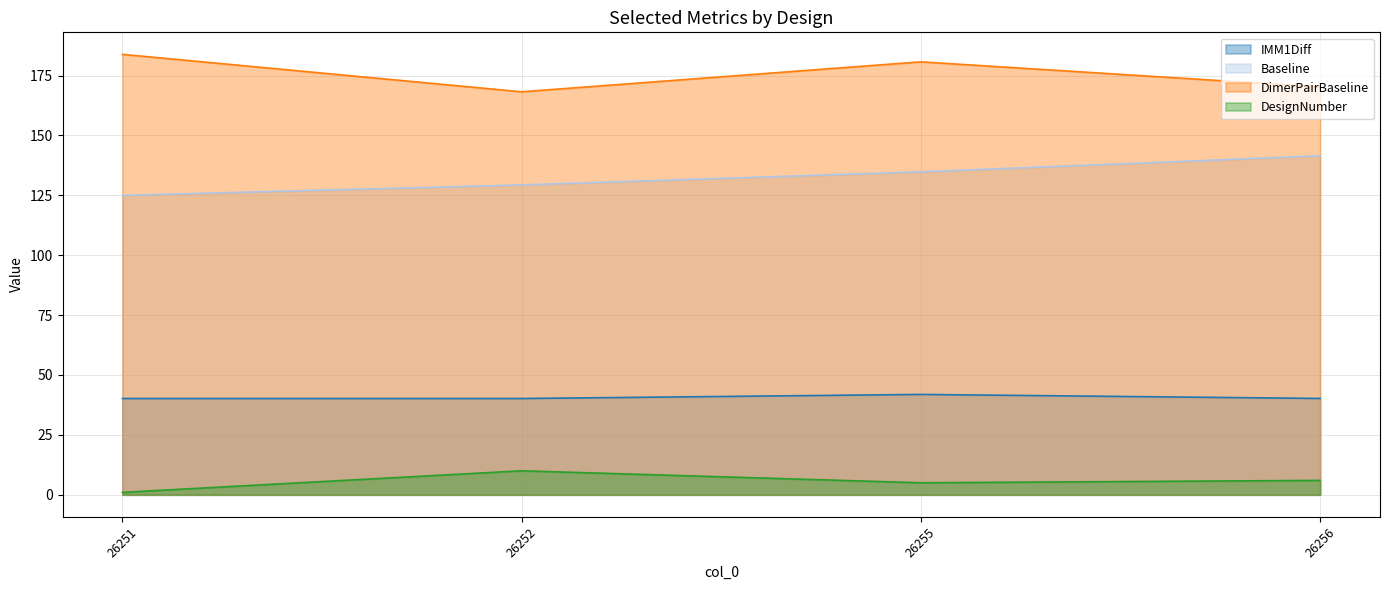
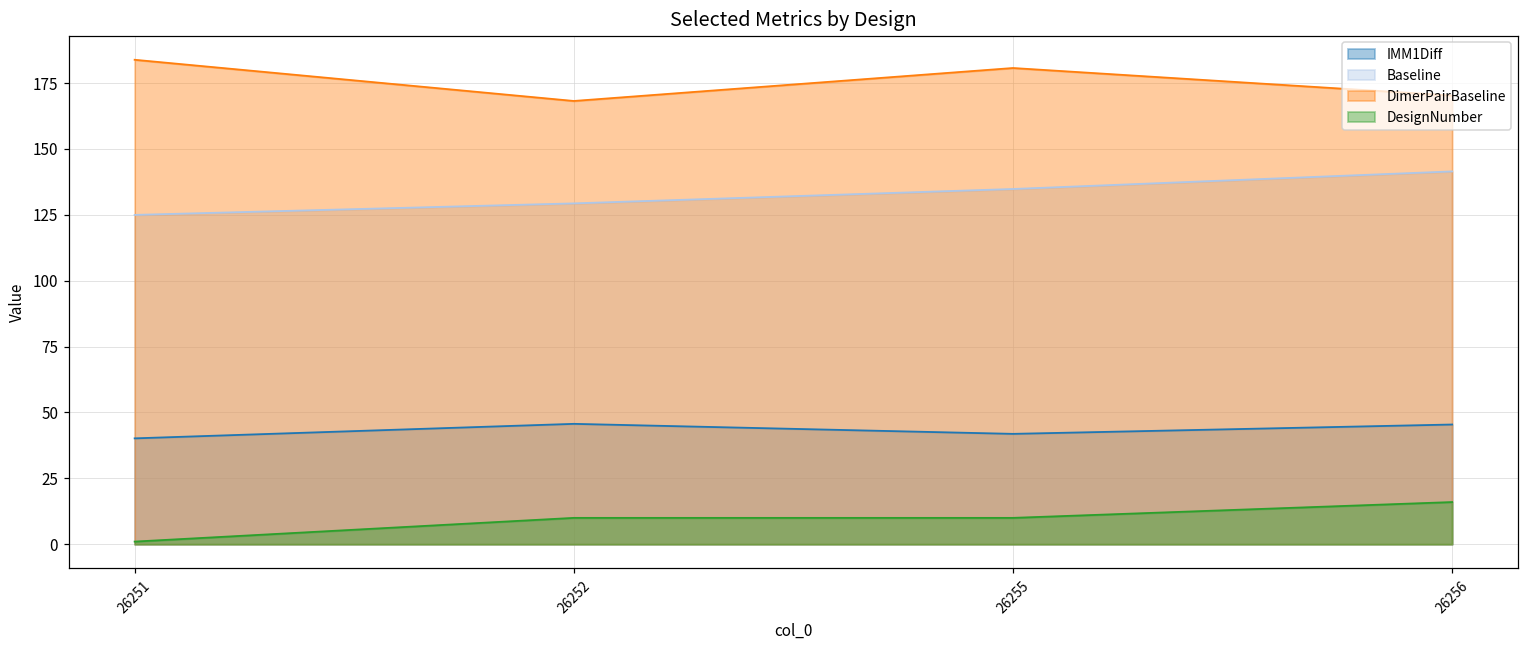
  {
    "IMM1Diff": {
      "26251": 40,
-     "26252": 40,
+     "26252": 46,
      "26255": 42,
-     "26256": 40
+     "26256": 45
    },
    "Baseline": {
      "26251": 125,
      "26252": 129,
      "26255": 135,
      "26256": 141
    },
    "DimerPairBaseline": {
      "26251": 184,
      "26252": 168,
      "26255": 181
    },
    "DesignNumber": {
      "26251": 1,
      "26252": 10,
-     "26255": 5,
-     "26256": 6
+     "26255": 10,
+     "26256": 16
    }
  }
